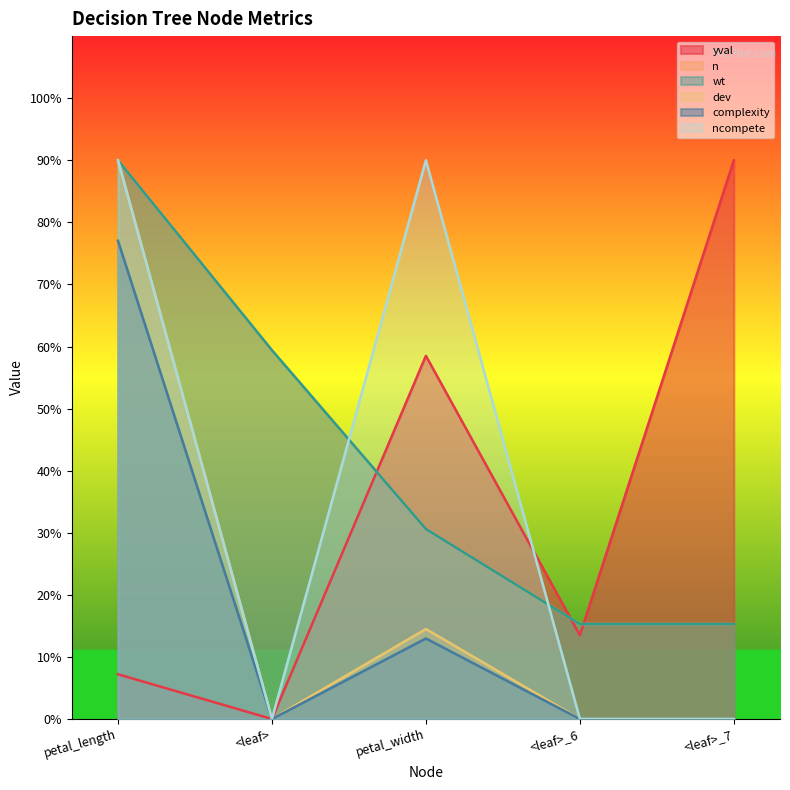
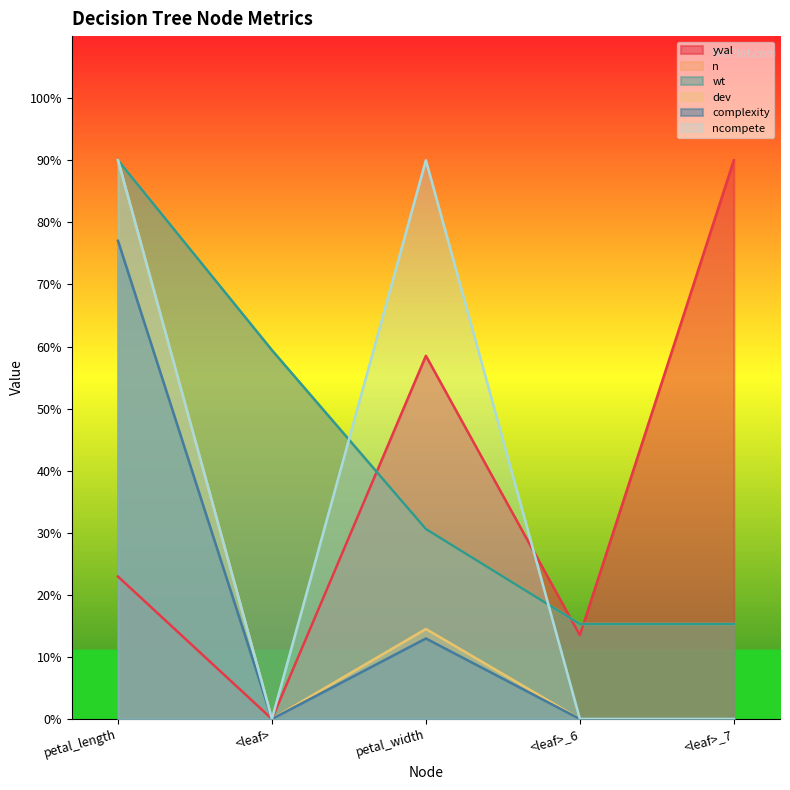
  {
    "yval": {
-     "petal_length": "7%",
+     "petal_length": "23%",
      "petal_width": "59%",
      "<leaf>_6": "14%",
      "<leaf>_7": "90%"
    },
    "dev": {
      "petal_width": "14%"
    }
  }
